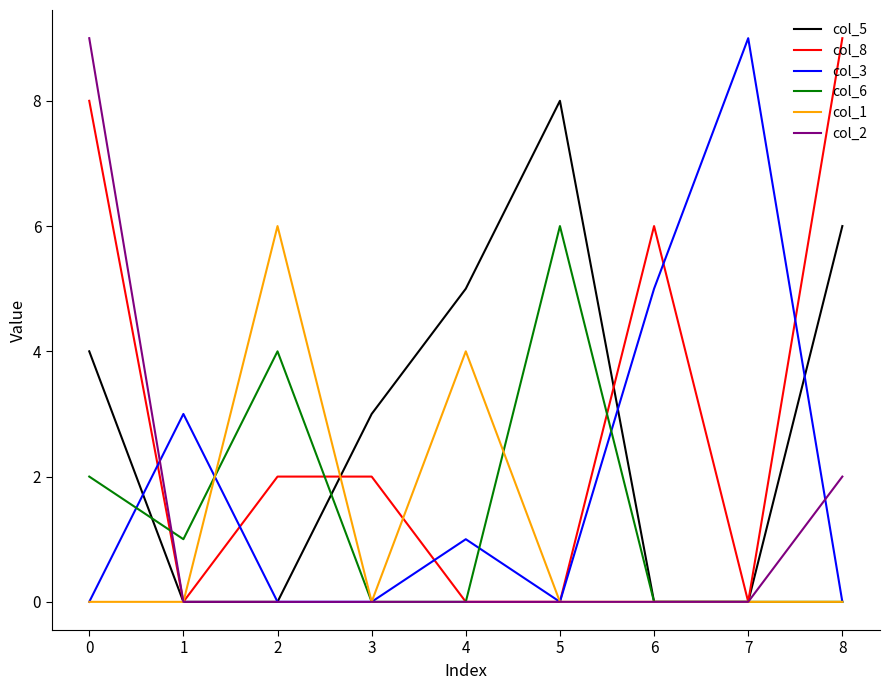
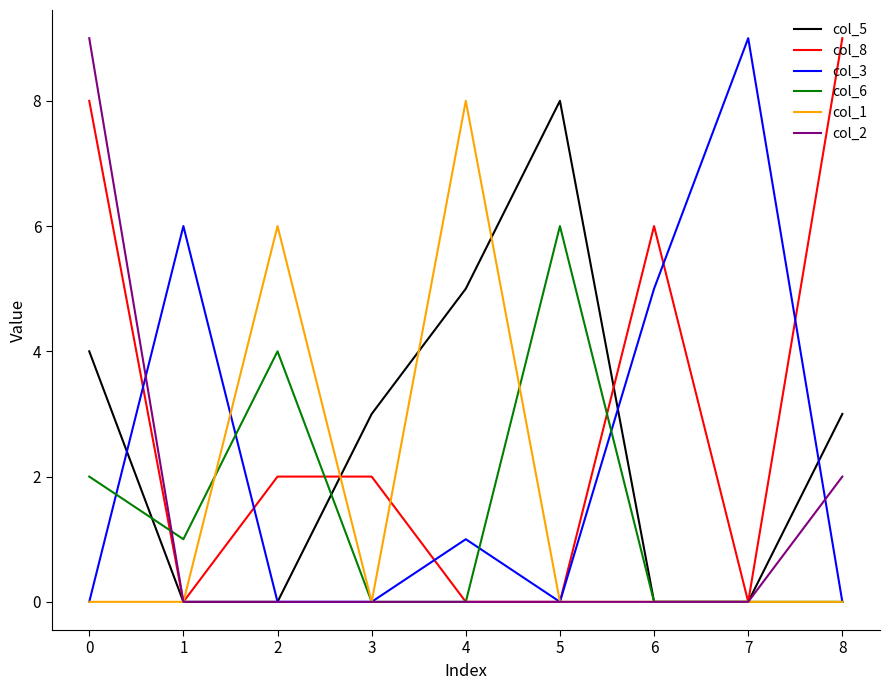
  {
    "col_5": {
      "0": 4,
      "3": 3,
      "4": 5,
      "5": 8,
-     "8": 6
+     "8": 3
    },
    "col_8": {
      "0": 8,
      "2": 2,
      "3": 2,
      "6": 6,
      "8": 9
    },
    "col_3": {
-     "1": 3,
+     "1": 6,
      "4": 1,
      "6": 5,
      "7": 9
    },
    "col_6": {
      "0": 2,
      "1": 1,
      "2": 4,
      "5": 6
    },
    "col_1": {
      "2": 6,
-     "4": 4
+     "4": 8
    },
    "col_2": {
      "0": 9,
      "8": 2
    }
  }
